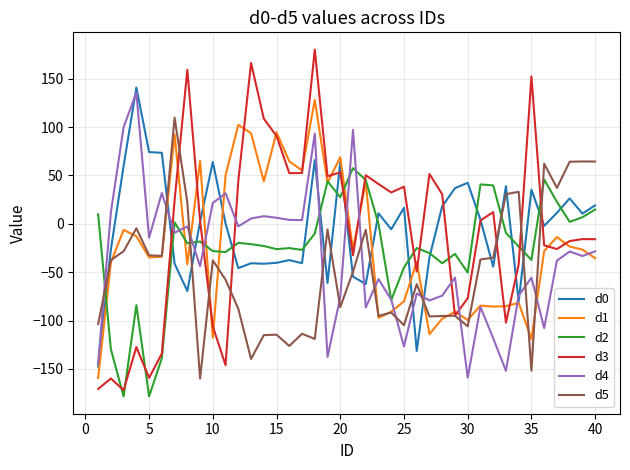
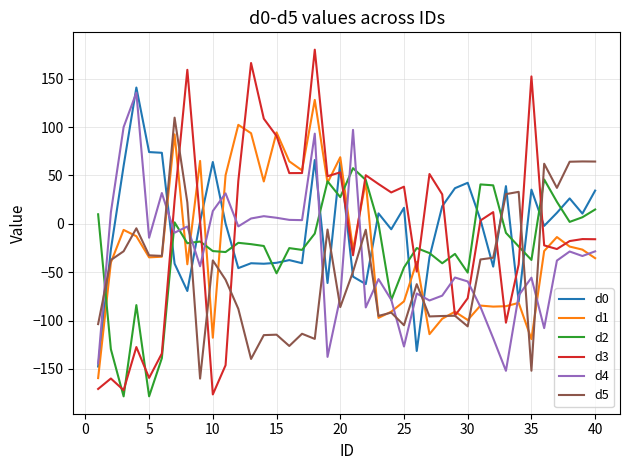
  {
    "d0": {
      "5": 70,
      "10": 60,
      "15": -40,
      "20": 60,
      "25": 20,
      "30": 40,
      "35": 40,
-     "40": 20
+     "40": 30
    },
    "d1": {
      "10": -120,
      "15": 90,
      "20": 70,
      "25": -80,
      "30": -100,
      "35": -120,
      "40": -40
    },
    "d2": {
      "5": -180,
      "10": -30,
-     "15": -30,
+     "15": -50,
      "20": 30,
      "25": -50,
      "30": -50,
      "35": -40,
      "40": 10
    },
    "d3": {
      "5": -160,
-     "10": -110,
+     "10": -180,
      "15": 90,
      "20": 50,
      "25": 40,
      "30": -80,
      "35": 150,
      "40": -20
    },
    "d4": {
      "5": -10,
-     "10": 20,
+     "10": 10,
      "15": 10,
      "20": -80,
      "25": -130,
-     "30": -160,
+     "30": -60,
      "35": -60,
      "40": -30
    },
    "d5": {
      "10": -40,
      "15": -110,
      "20": -90,
      "25": -100,
      "30": -110,
      "35": -150,
      "40": 60
    }
  }
